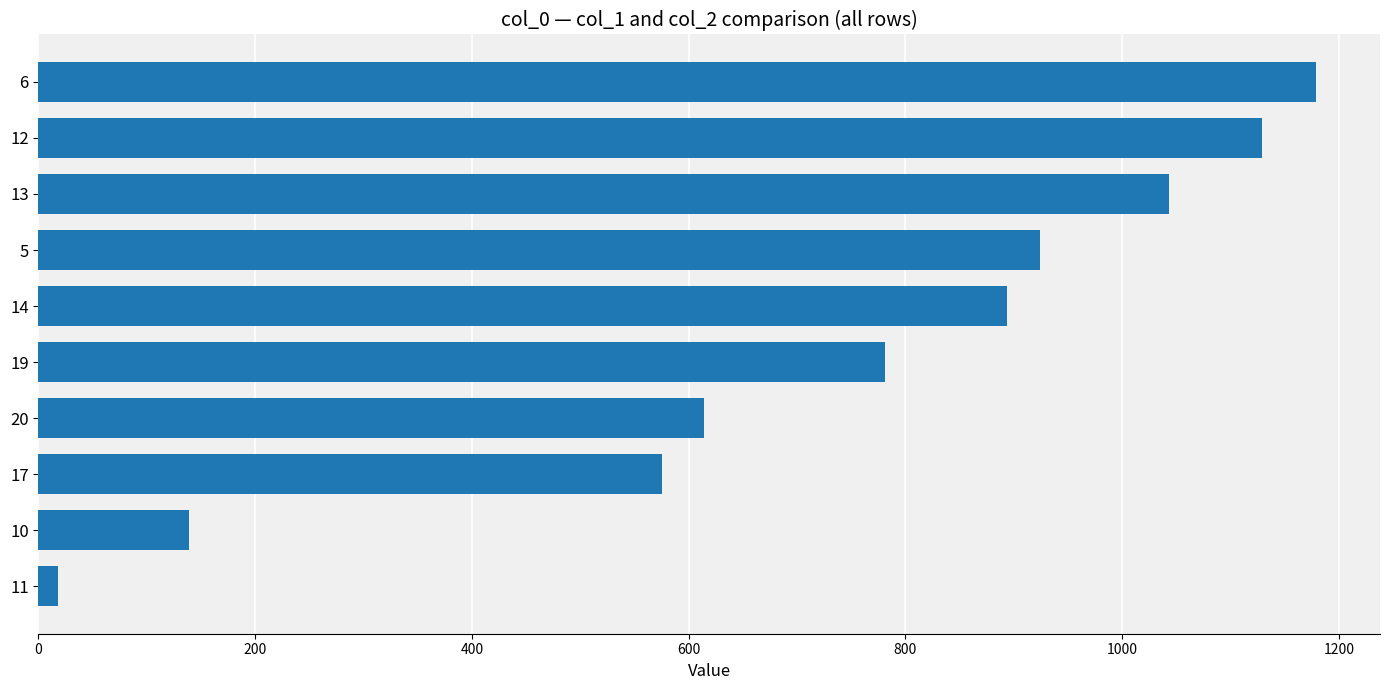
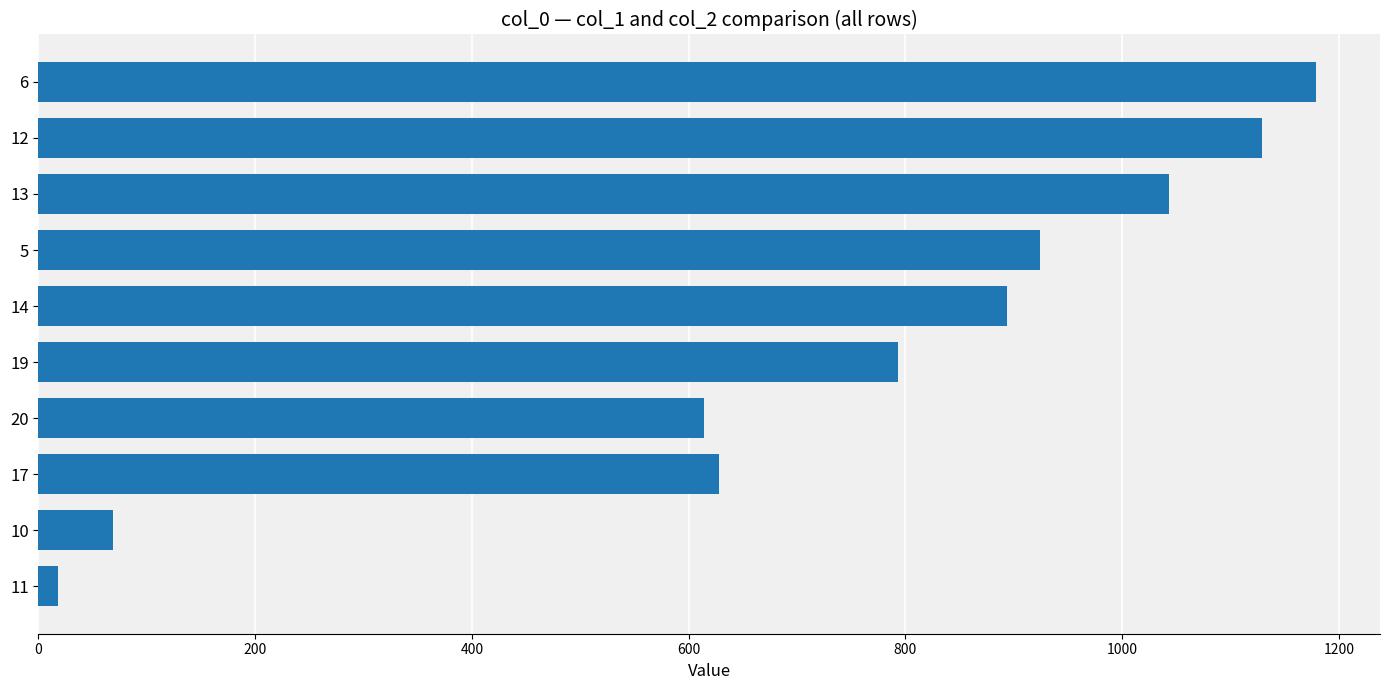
  {
    "6": 1179,
    "12": 1129,
    "13": 1043,
    "5": 924,
    "14": 894,
-   "19": 781,
+   "19": 793,
    "20": 614,
-   "17": 575,
-   "10": 139,
+   "17": 628,
+   "10": 69,
    "11": 18
  }
